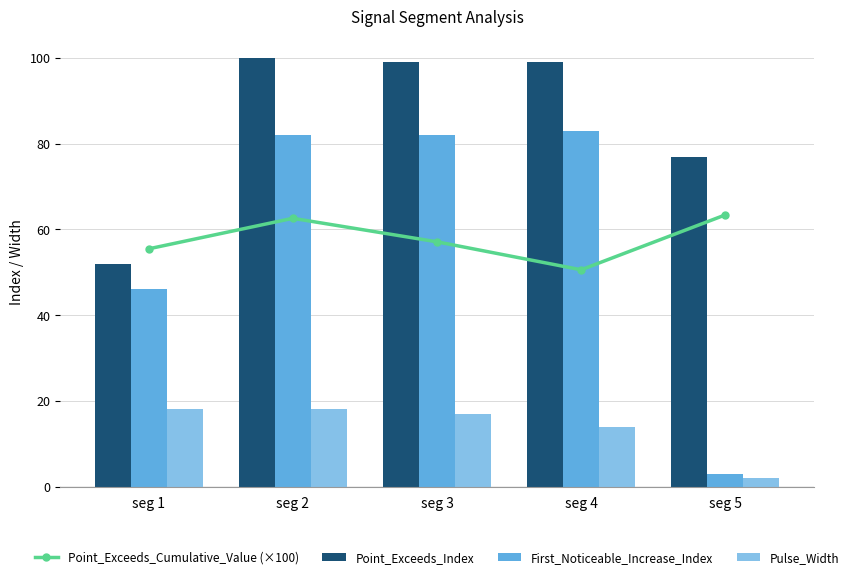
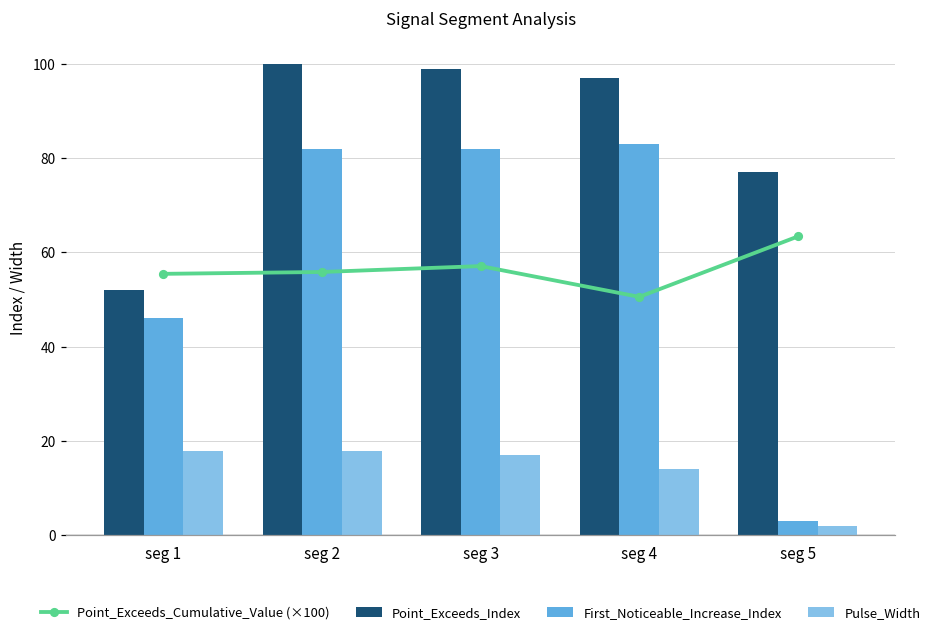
  {
    "Point_Exceeds_Index": {
      "seg 1": 52,
      "seg 2": 100,
      "seg 3": 99,
-     "seg 4": 99,
+     "seg 4": 97,
      "seg 5": 77
    },
    "Point_Exceeds_Cumulative_Value (×100)": {
      "seg 1": 55,
-     "seg 2": 63,
+     "seg 2": 56,
      "seg 3": 57,
      "seg 4": 51,
      "seg 5": 63
    }
  }
